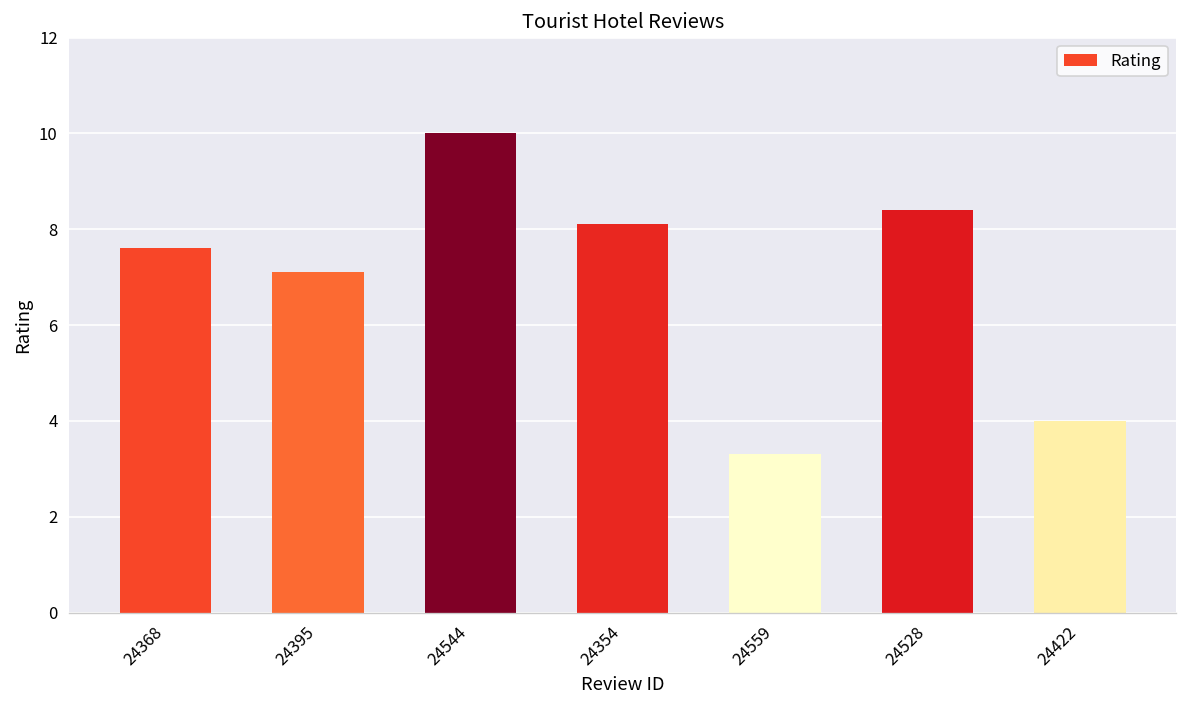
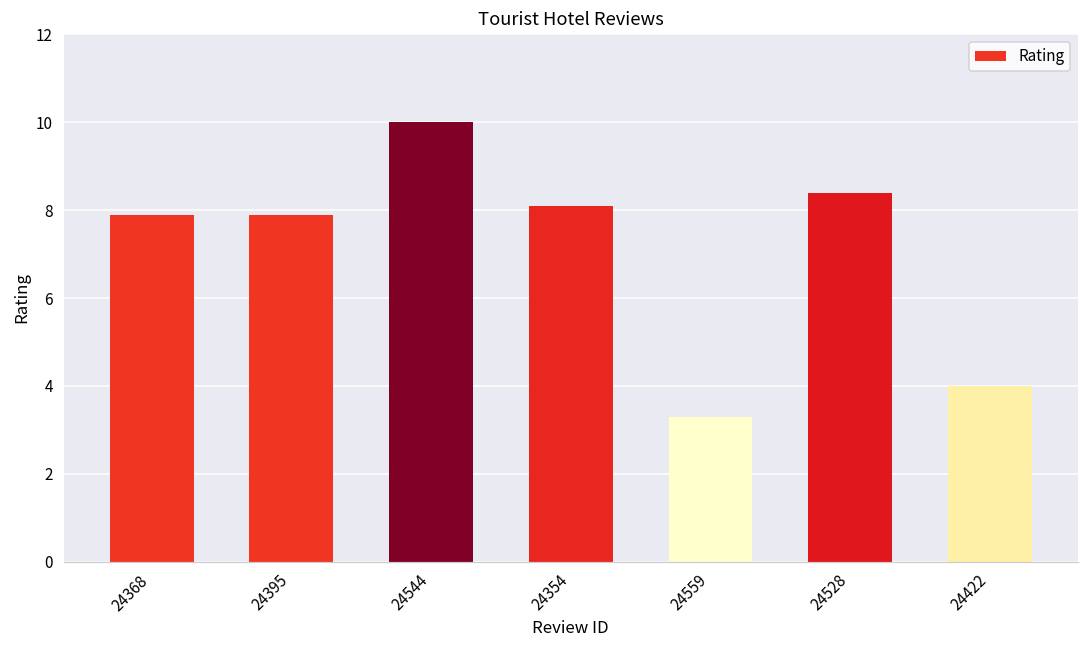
  {
-   "24368": 7.6,
-   "24395": 7.1,
+   "24368": 7.9,
+   "24395": 7.9,
    "24544": 10.0,
    "24354": 8.1,
    "24559": 3.3,
    "24528": 8.4,
    "24422": 4.0
  }
